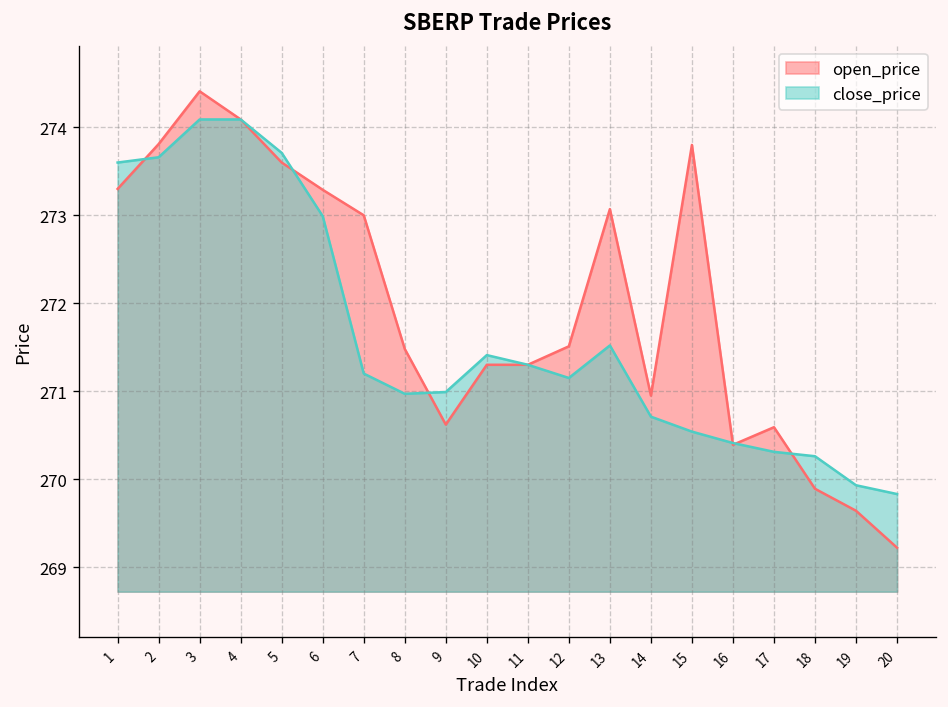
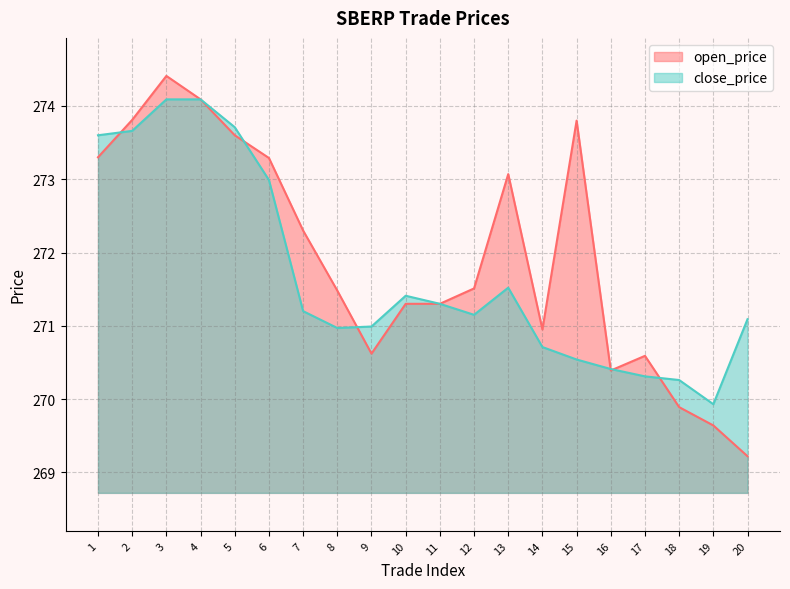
  {
    "open_price": {
      "1": 273.3,
      "2": 273.8,
      "3": 274.4,
      "5": 273.6,
      "6": 273.3,
-     "7": 273.0,
+     "7": 272.3,
      "8": 271.5,
      "9": 270.6,
      "10": 271.3,
      "12": 271.5,
      "13": 273.1,
      "14": 271.0,
      "15": 273.8,
      "17": 270.6,
      "18": 269.9,
      "19": 269.6,
      "20": 269.2
    },
    "close_price": {
      "1": 273.6,
      "2": 273.7,
      "3": 274.1,
      "5": 273.7,
      "6": 273.0,
      "7": 271.2,
      "8": 271.0,
      "9": 271.0,
      "10": 271.4,
      "12": 271.2,
      "13": 271.5,
      "14": 270.7,
      "15": 270.5,
      "17": 270.3,
      "18": 270.3,
      "19": 269.9,
-     "20": 269.8
+     "20": 271.1
    }
  }
